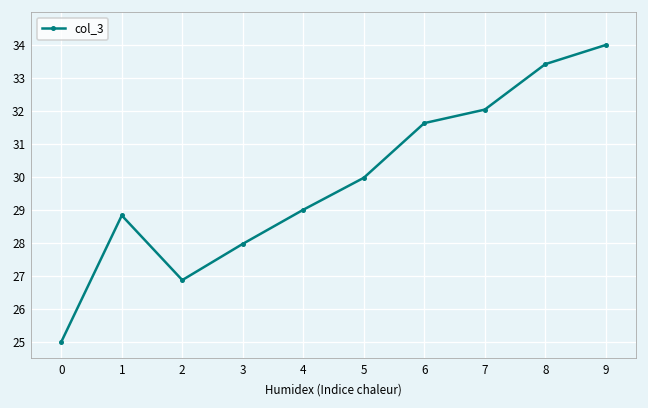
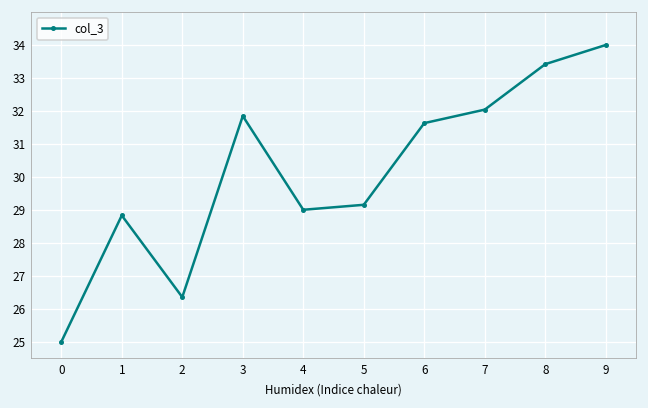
  {
    "0": 25.0,
    "1": 28.8,
-   "2": 26.9,
-   "3": 28.0,
+   "2": 26.4,
+   "3": 31.8,
    "4": 29.0,
-   "5": 30.0,
+   "5": 29.2,
    "6": 31.6,
    "7": 32.0,
    "8": 33.4,
    "9": 34.0
  }
